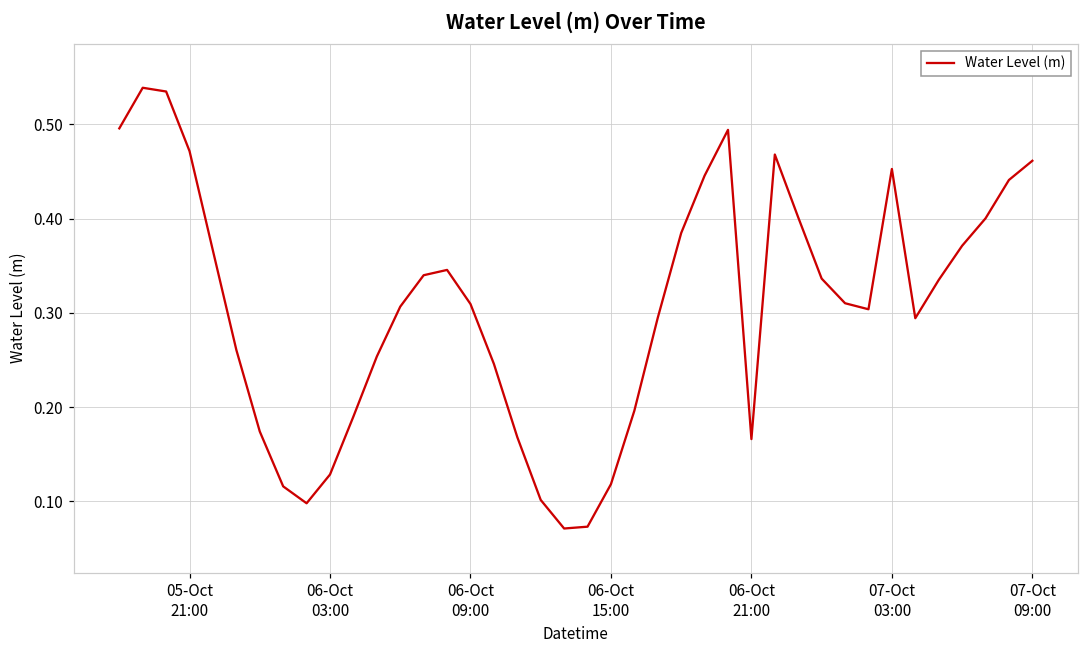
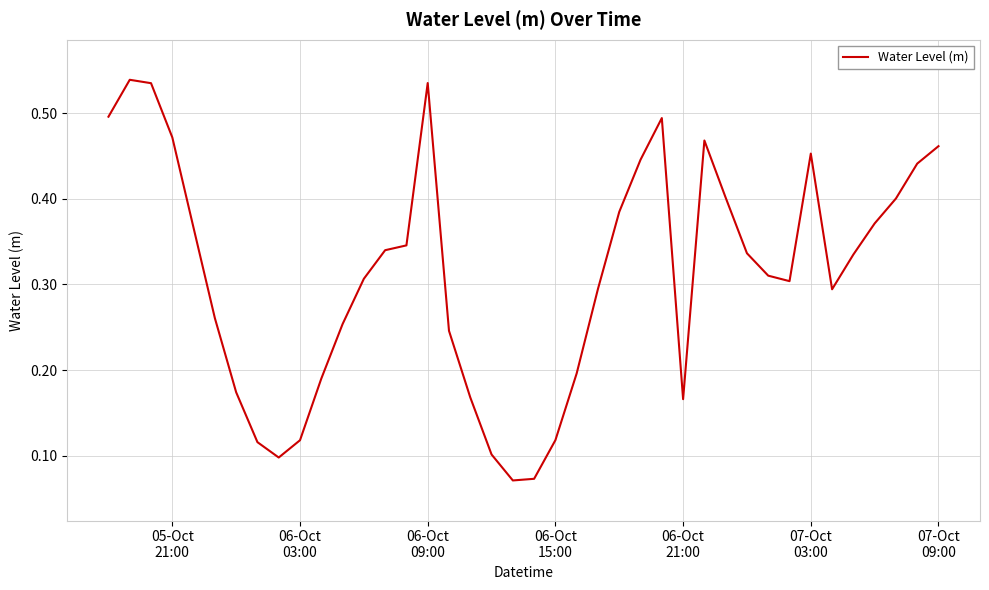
  {
    "05-Oct 21:00": 0.47,
-   "06-Oct 03:00": 0.13,
-   "06-Oct 09:00": 0.31,
+   "06-Oct 03:00": 0.12,
+   "06-Oct 09:00": 0.54,
    "06-Oct 15:00": 0.12,
    "06-Oct 21:00": 0.17,
    "07-Oct 03:00": 0.45,
    "07-Oct 09:00": 0.46
  }
